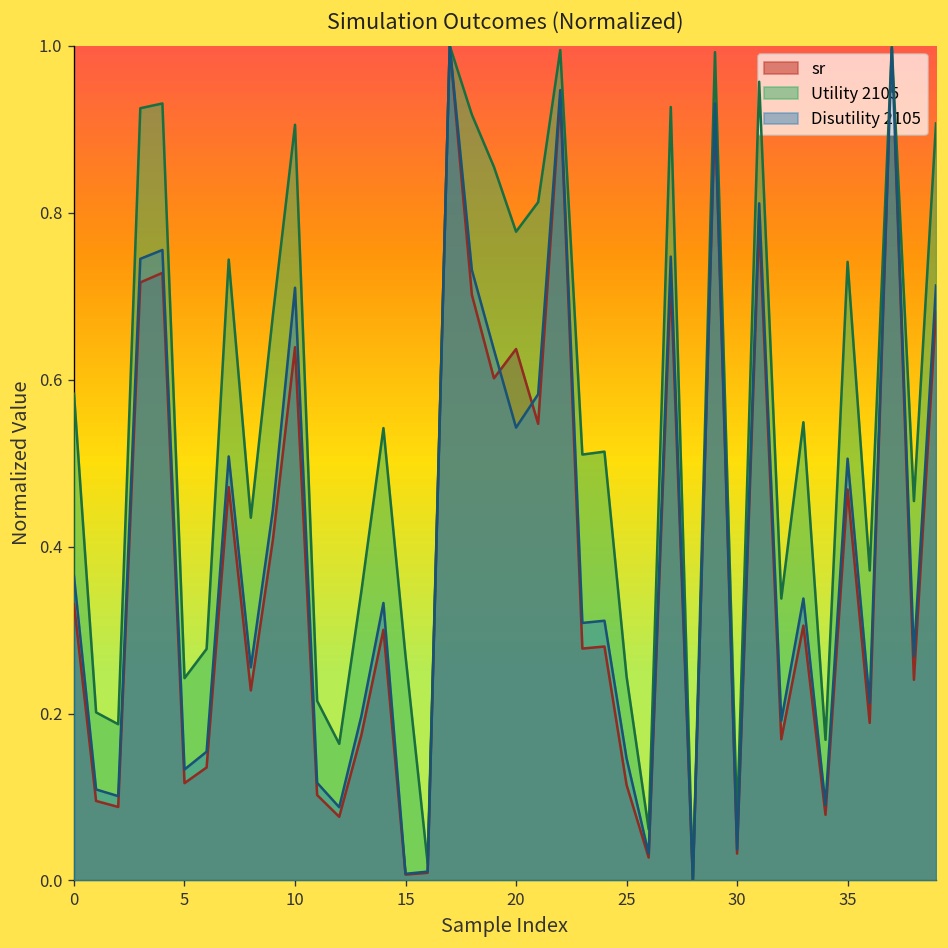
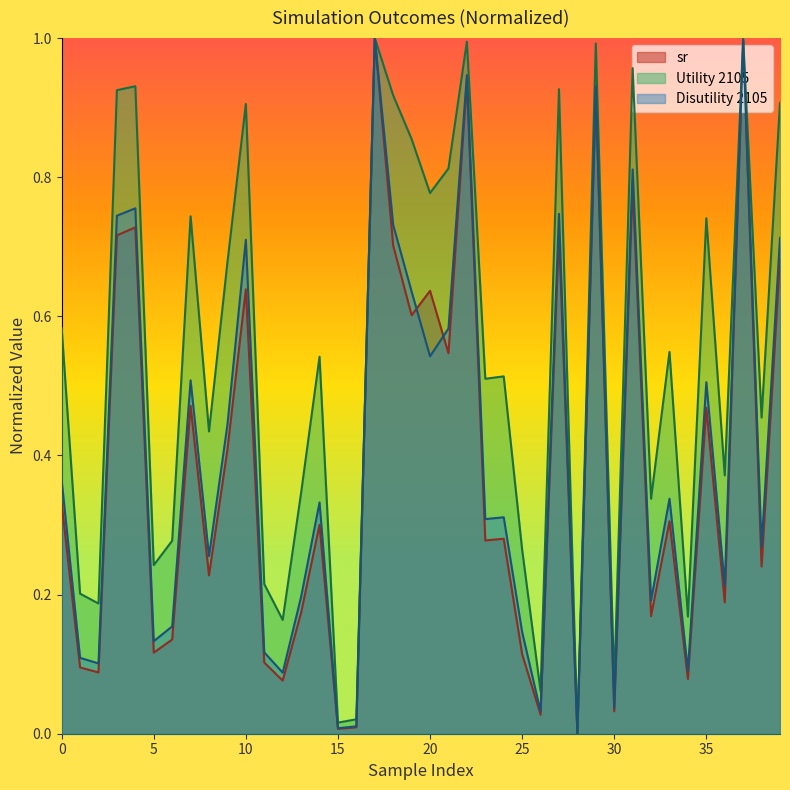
  {
    "sr": {
      "0": 0.33,
      "5": 0.12,
      "10": 0.64,
      "20": 0.64,
      "25": 0.11,
      "30": 0.03,
      "35": 0.47
    },
    "Utility 2105": {
      "0": 0.58,
      "5": 0.24,
      "10": 0.91,
-     "15": 0.27,
+     "15": 0.02,
      "20": 0.78,
-     "25": 0.24,
+     "25": 0.26,
      "30": 0.07,
      "35": 0.74
    },
    "Disutility 2105": {
      "0": 0.36,
      "5": 0.13,
      "10": 0.71,
      "20": 0.54,
      "25": 0.15,
      "30": 0.04,
      "35": 0.51
    }
  }
